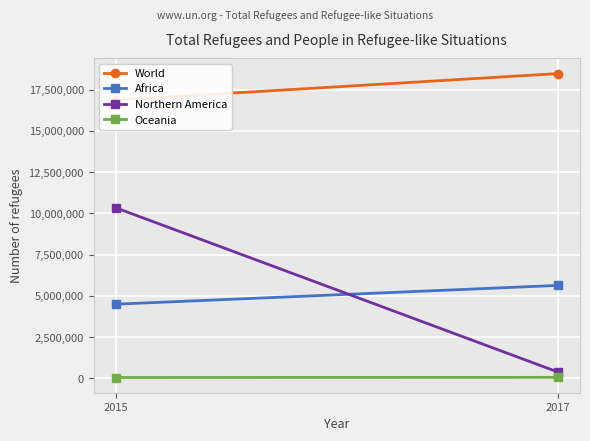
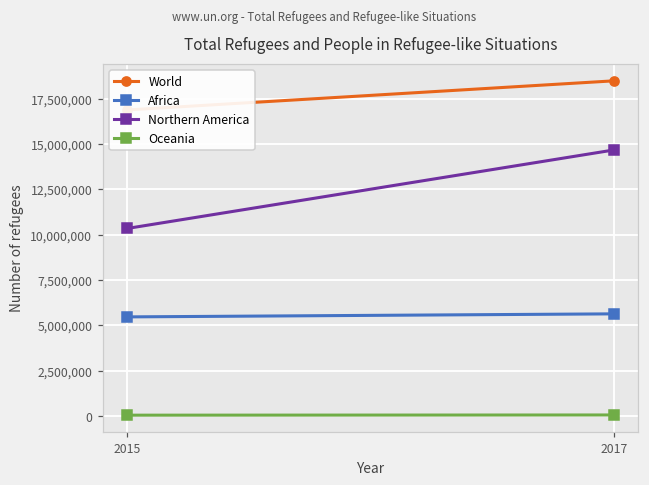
  {
    "World": {
      "2017": "18,500,000"
    },
    "Africa": {
-     "2015": "4,500,000",
+     "2015": "5,500,000",
      "2017": "5,600,000"
    },
    "Northern America": {
      "2015": "10,300,000",
-     "2017": "400,000"
+     "2017": "14,700,000"
    },
    "Oceania": {
      "2015": "0",
      "2017": "100,000"
    }
  }
